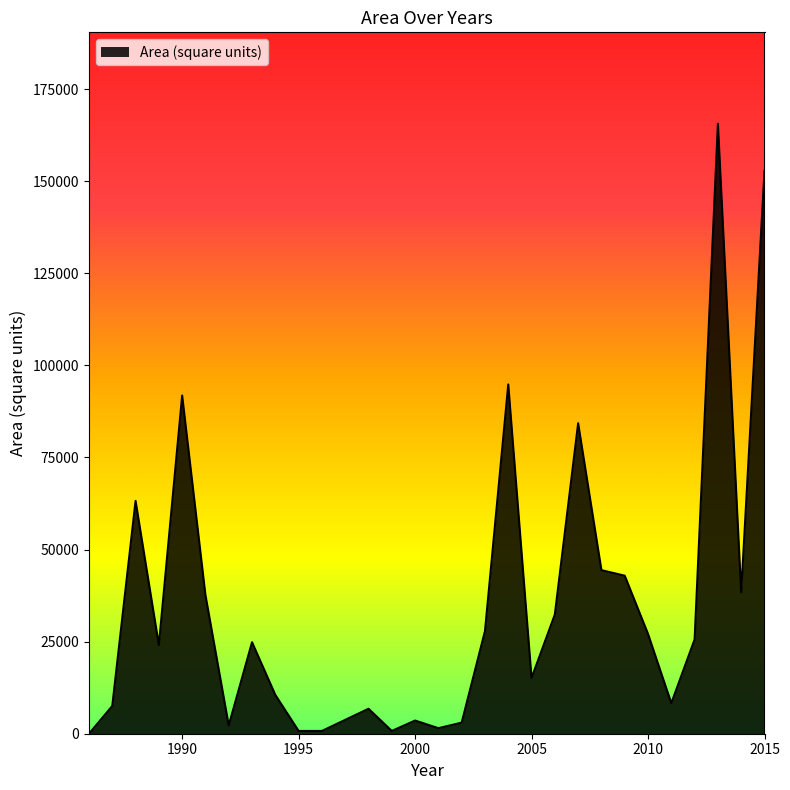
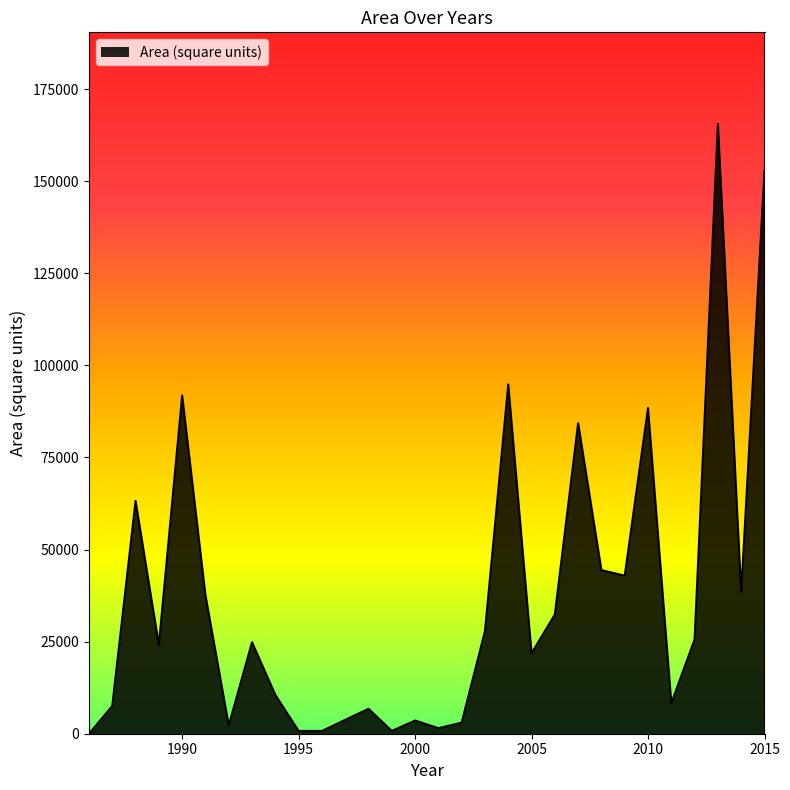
  {
    "1990": 92000,
    "1995": 1000,
    "2000": 4000,
-   "2005": 15000,
-   "2010": 27000,
+   "2005": 22000,
+   "2010": 88000,
    "2015": 153000
  }
